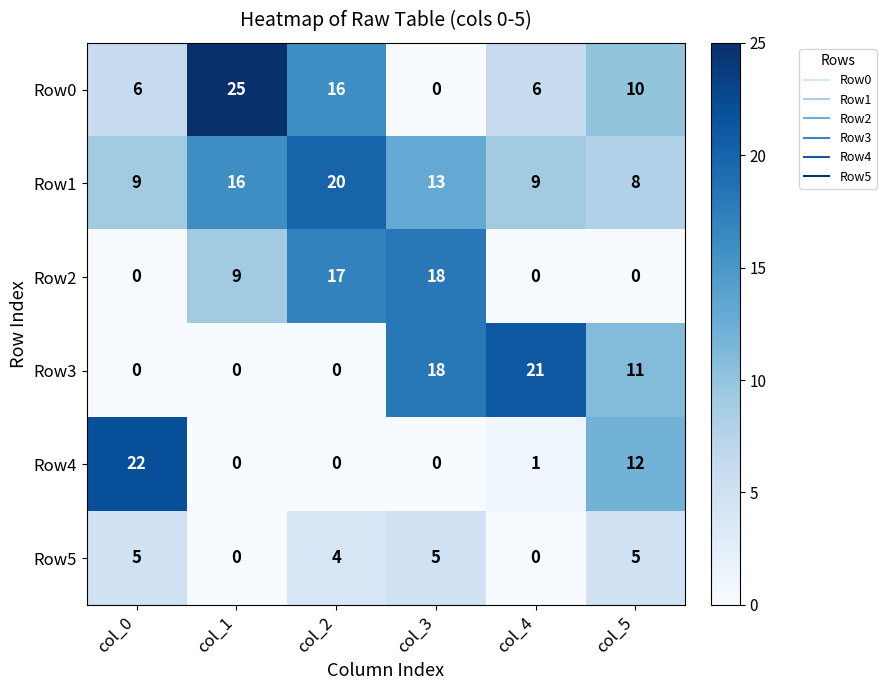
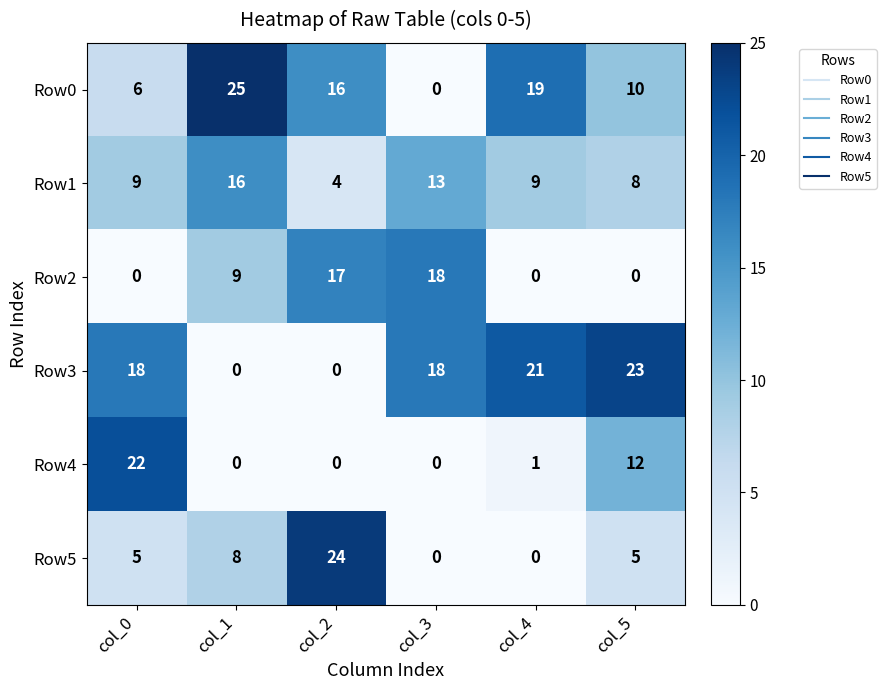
  {
    "Row0": {
      "col_0": 6,
      "col_1": 25,
      "col_2": 16,
      "col_3": 0,
-     "col_4": 6,
+     "col_4": 19,
      "col_5": 10
    },
    "Row1": {
      "col_0": 9,
      "col_1": 16,
-     "col_2": 20,
+     "col_2": 4,
      "col_3": 13,
      "col_4": 9,
      "col_5": 8
    },
    "Row2": {
      "col_0": 0,
      "col_1": 9,
      "col_2": 17,
      "col_3": 18,
      "col_4": 0,
      "col_5": 0
    },
    "Row3": {
-     "col_0": 0,
+     "col_0": 18,
      "col_1": 0,
      "col_2": 0,
      "col_3": 18,
      "col_4": 21,
-     "col_5": 11
+     "col_5": 23
    },
    "Row4": {
      "col_0": 22,
      "col_1": 0,
      "col_2": 0,
      "col_3": 0,
      "col_4": 1,
      "col_5": 12
    },
    "Row5": {
      "col_0": 5,
-     "col_1": 0,
-     "col_2": 4,
-     "col_3": 5,
+     "col_1": 8,
+     "col_2": 24,
+     "col_3": 0,
      "col_4": 0,
      "col_5": 5
    }
  }
